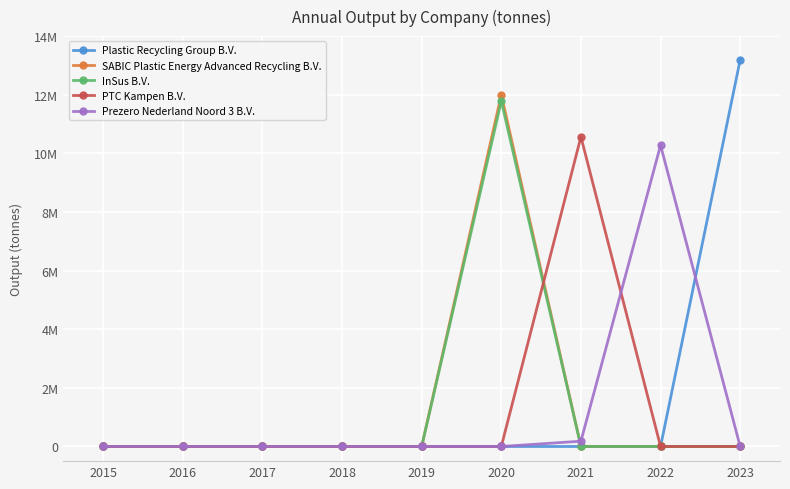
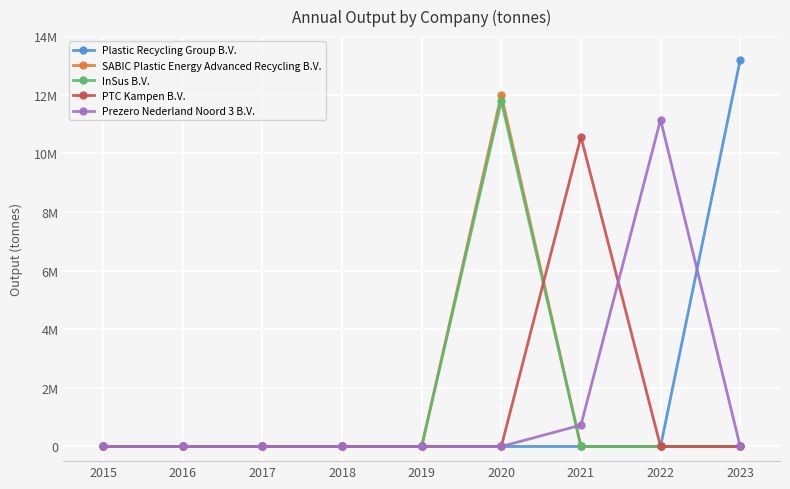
  {
    "Plastic Recycling Group B.V.": {
      "2023": 13200000
    },
    "InSus B.V.": {
      "2020": 11800000
    },
    "Prezero Nederland Noord 3 B.V.": {
-     "2021": 200000,
-     "2022": 10300000
+     "2021": 700000,
+     "2022": 11200000
    }
  }
